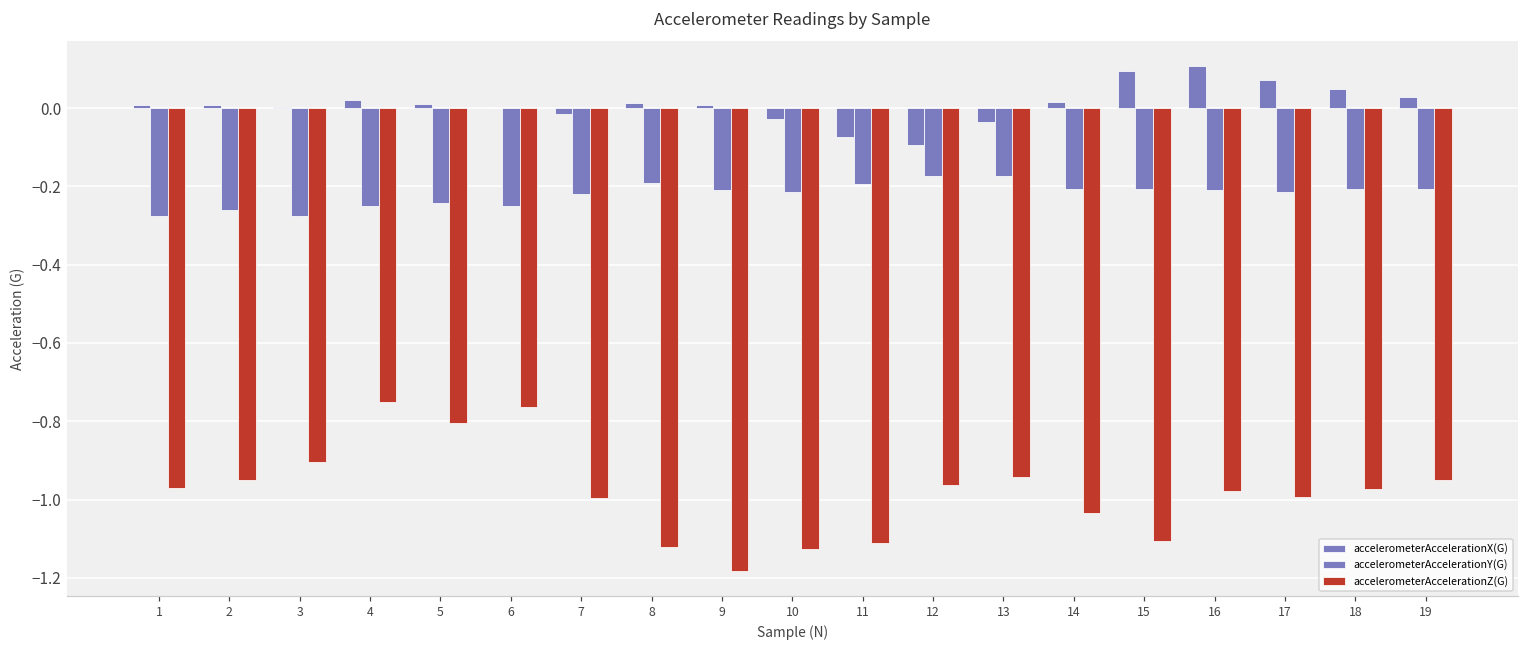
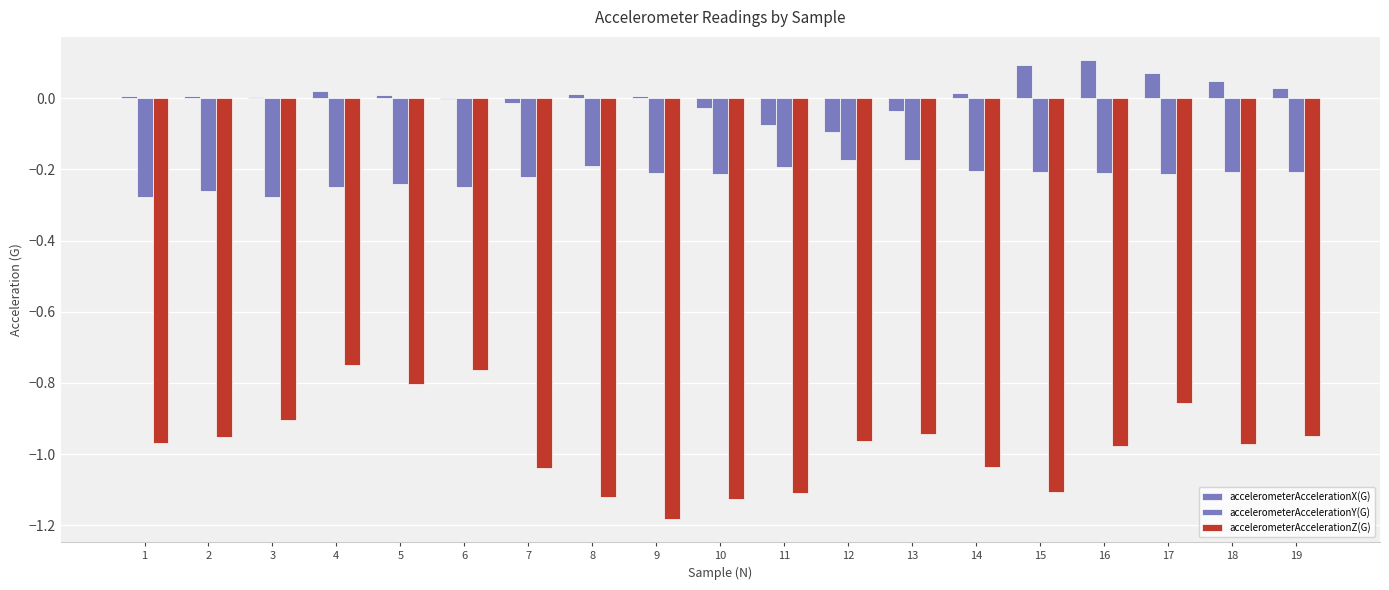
  {
    "accelerometerAccelerationZ(G)": {
      "1": -0.97,
      "2": -0.95,
      "3": -0.90,
      "4": -0.75,
      "5": -0.80,
      "6": -0.76,
-     "7": -1.00,
+     "7": -1.04,
      "8": -1.12,
      "9": -1.18,
      "10": -1.13,
      "11": -1.11,
      "12": -0.96,
      "13": -0.94,
      "14": -1.03,
      "15": -1.11,
      "16": -0.98,
-     "17": -0.99,
+     "17": -0.86,
      "18": -0.97,
      "19": -0.95
    }
  }
